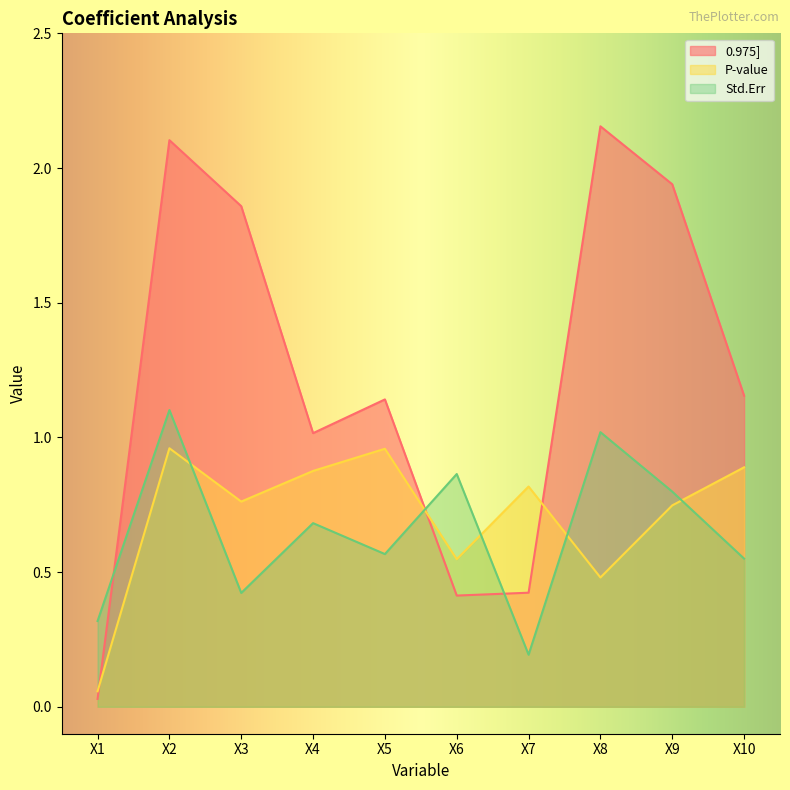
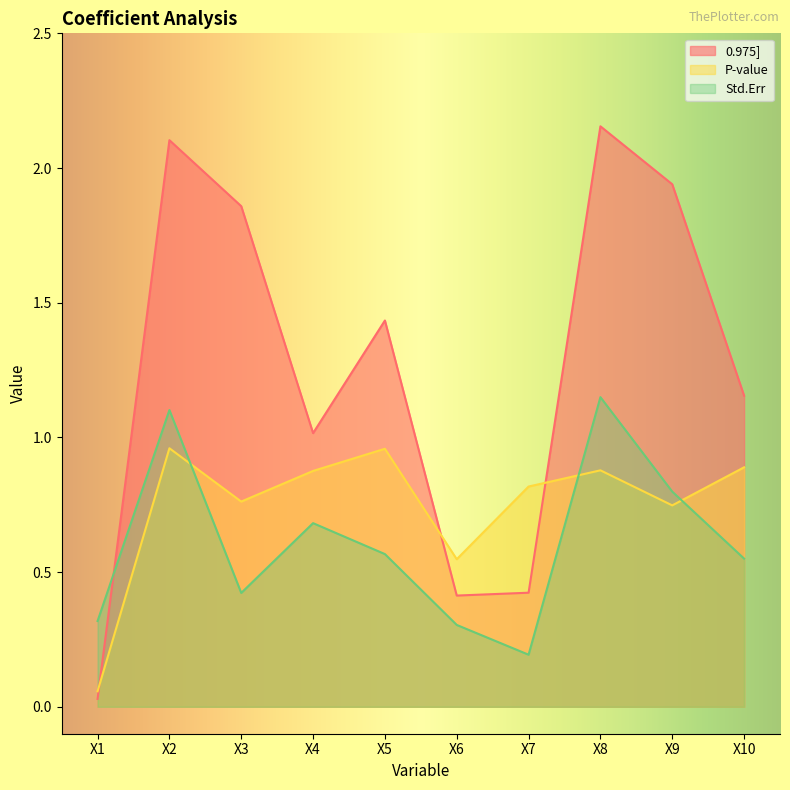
  {
    "0.975]": {
      "X1": 0.03,
      "X2": 2.10,
      "X3": 1.86,
      "X4": 1.02,
-     "X5": 1.14,
+     "X5": 1.43,
      "X6": 0.41,
      "X7": 0.42,
      "X8": 2.15,
      "X9": 1.94,
      "X10": 1.15
    },
    "P-value": {
      "X1": 0.06,
      "X2": 0.96,
      "X3": 0.76,
      "X4": 0.88,
      "X5": 0.96,
      "X6": 0.55,
      "X7": 0.82,
-     "X8": 0.48,
+     "X8": 0.88,
      "X9": 0.75,
      "X10": 0.89
    },
    "Std.Err": {
      "X1": 0.32,
      "X2": 1.10,
      "X3": 0.42,
      "X4": 0.68,
      "X5": 0.57,
-     "X6": 0.86,
+     "X6": 0.30,
      "X7": 0.19,
-     "X8": 1.02,
+     "X8": 1.15,
      "X9": 0.80,
      "X10": 0.55
    }
  }
